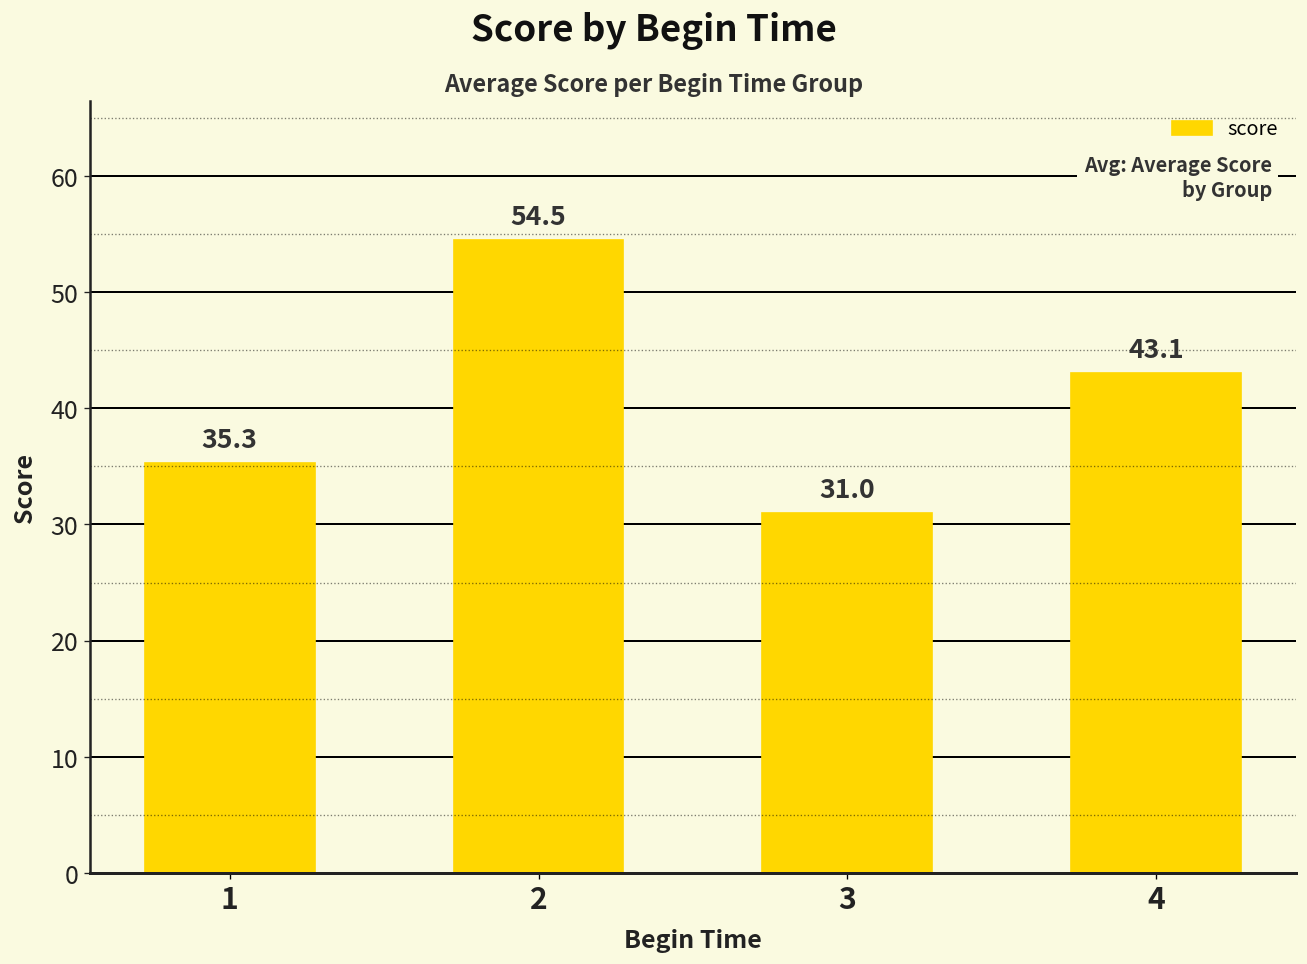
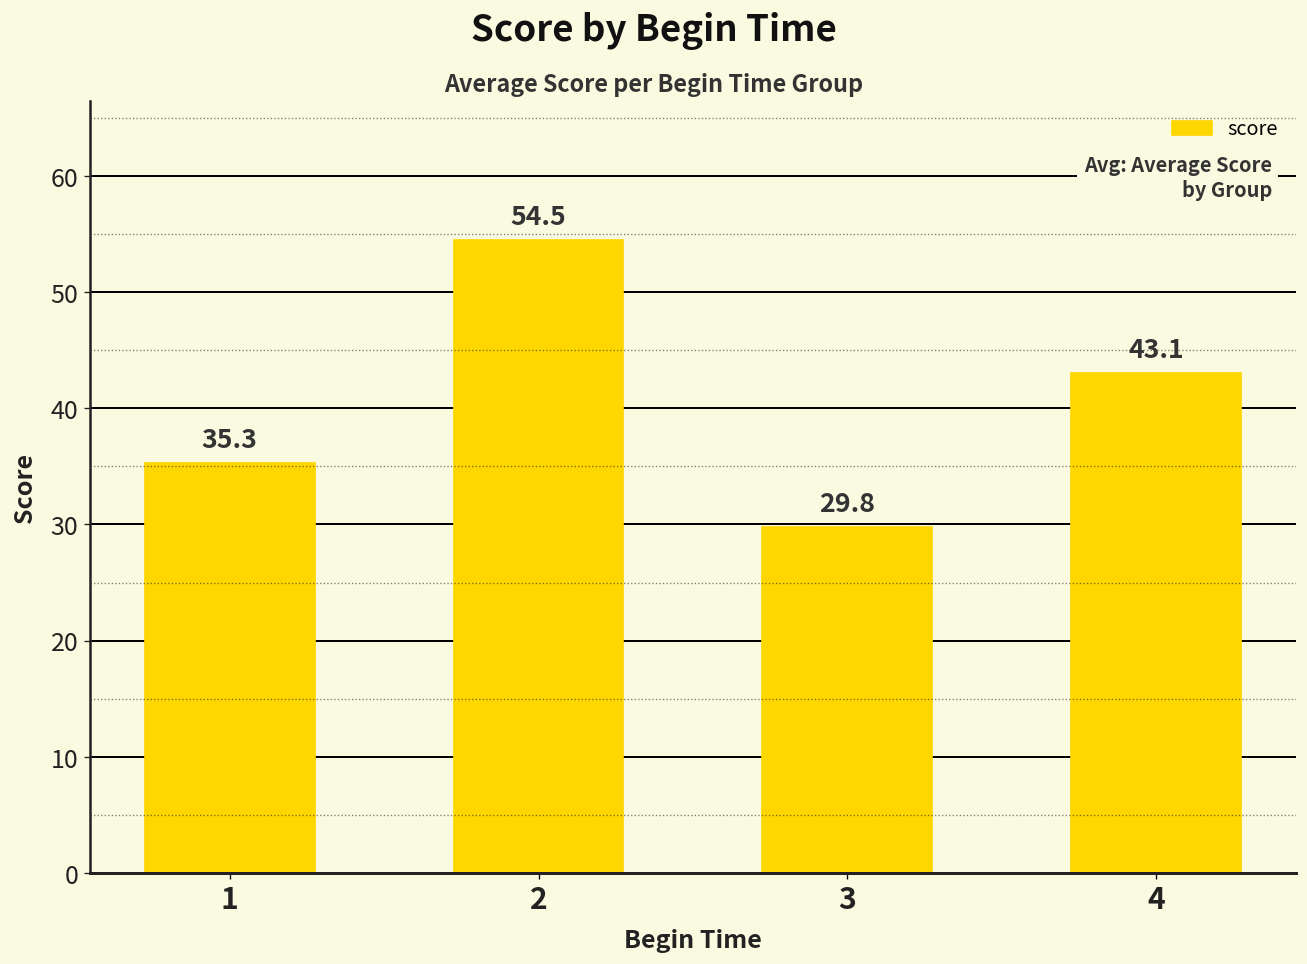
  {
    "1": 35.3,
    "2": 54.5,
-   "3": 31.0,
+   "3": 29.8,
    "4": 43.1
  }
